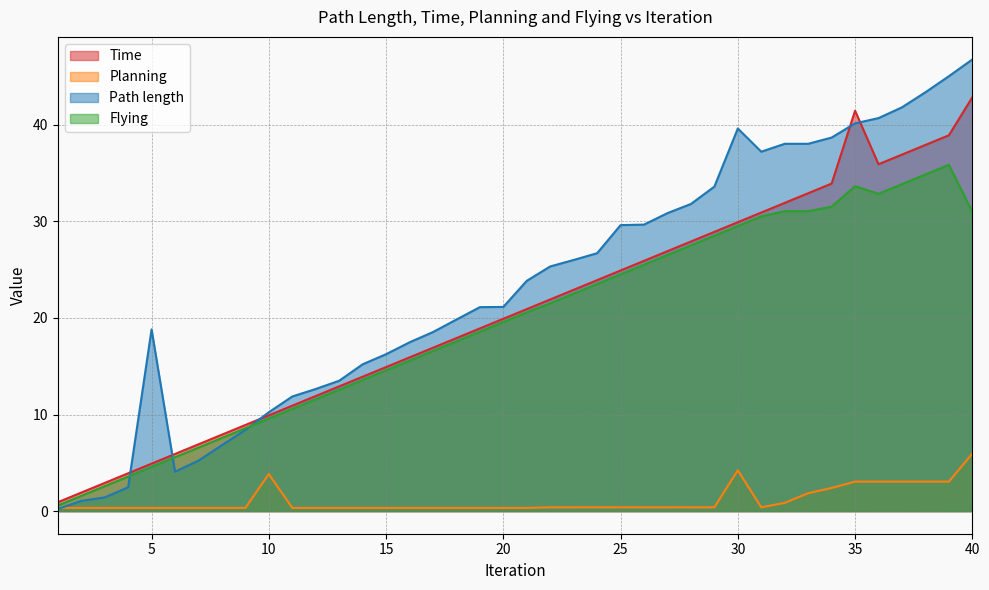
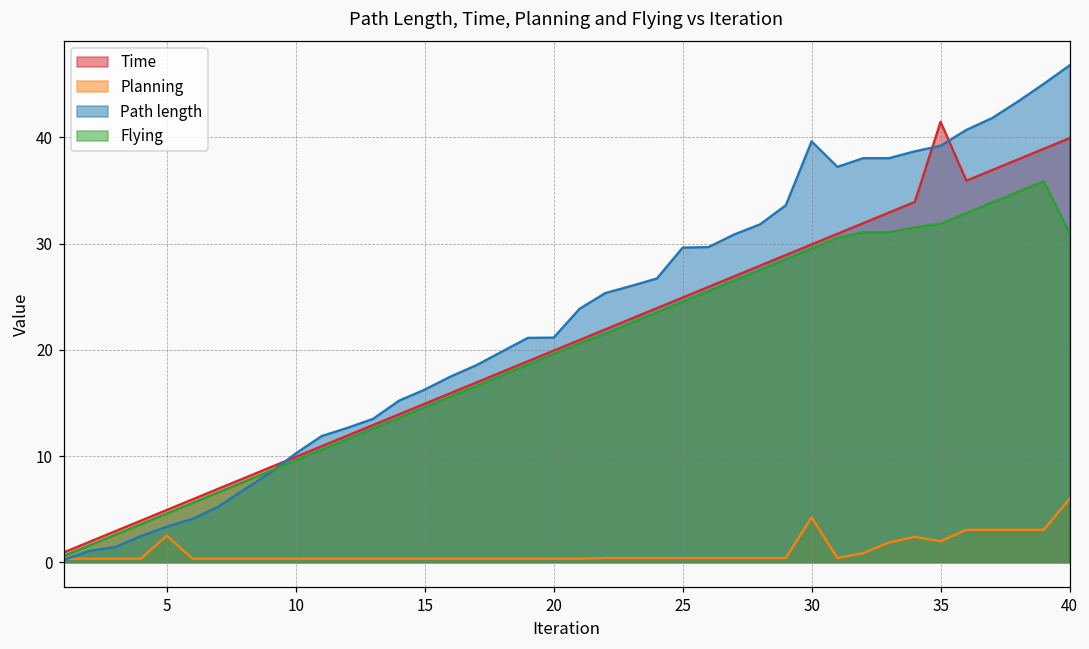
  {
    "Time": {
      "5": 5,
      "10": 10,
      "15": 15,
      "20": 20,
      "25": 25,
      "30": 30,
      "35": 41,
-     "40": 43
+     "40": 40
    },
    "Planning": {
-     "5": 0,
-     "10": 4,
+     "5": 3,
+     "10": 0,
      "15": 0,
      "20": 0,
      "25": 0,
      "30": 4,
-     "35": 3,
+     "35": 2,
      "40": 6
    },
    "Path length": {
-     "5": 19,
+     "5": 3,
      "10": 10,
      "15": 16,
      "20": 21,
      "25": 30,
      "30": 40,
-     "35": 40,
+     "35": 39,
      "40": 47
    },
    "Flying": {
      "5": 5,
      "10": 10,
      "15": 15,
      "20": 20,
      "25": 25,
      "30": 30,
-     "35": 34,
+     "35": 32,
      "40": 31
    }
  }
